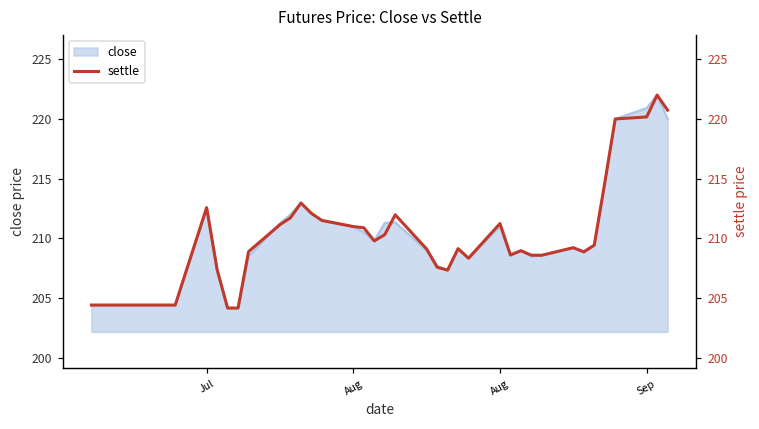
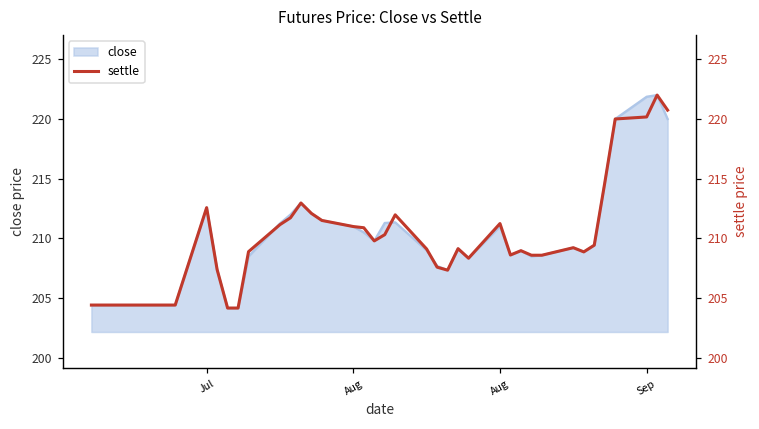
  {
    "close": {
      "Jul": 212.6,
-     "Sep": 220.9
+     "Sep": 221.9
    },
    "settle": {
      "Jul": 212.6,
      "Sep": 220.2
    }
  }
